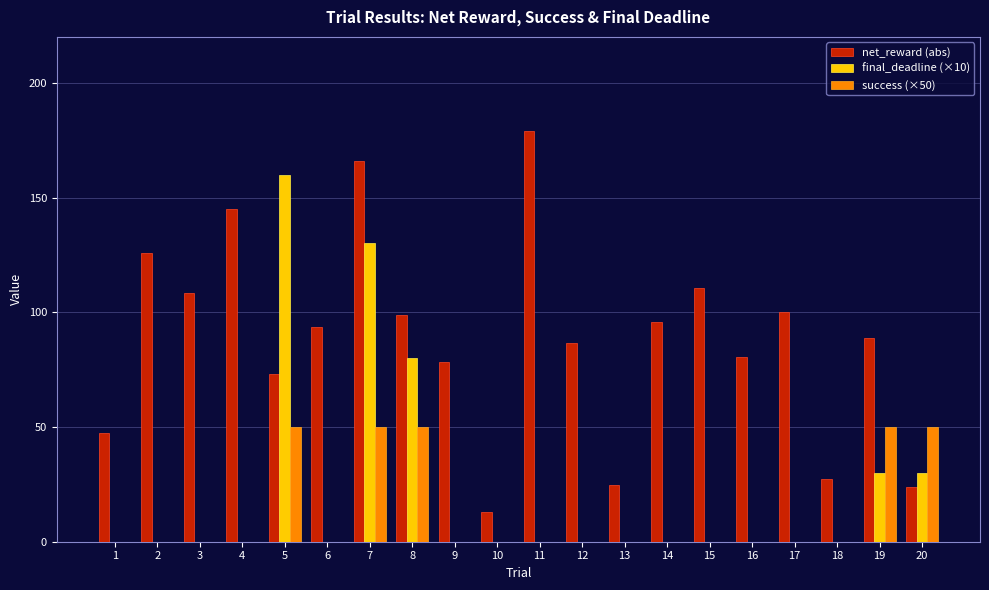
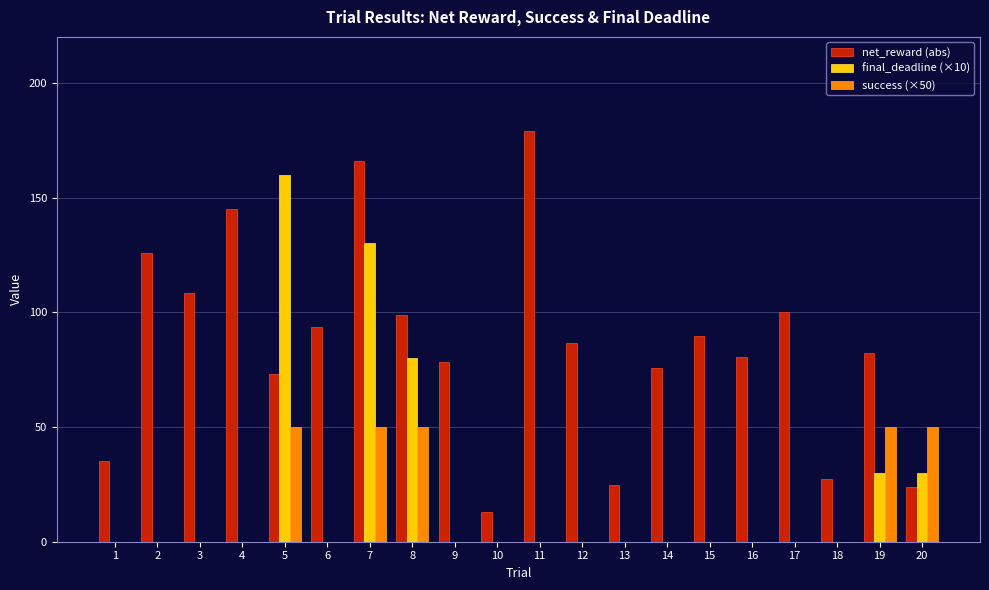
  {
    "net_reward (abs)": {
-     "1": 47,
+     "1": 35,
      "2": 126,
      "3": 108,
      "4": 145,
      "5": 73,
      "6": 94,
      "7": 166,
      "8": 99,
      "9": 78,
      "10": 13,
      "11": 179,
      "12": 86,
      "13": 25,
-     "14": 96,
-     "15": 111,
+     "14": 76,
+     "15": 90,
      "16": 80,
      "17": 100,
      "18": 27,
-     "19": 89,
+     "19": 82,
      "20": 24
    },
    "final_deadline (×10)": {
      "1": 0,
      "2": 0,
      "3": 0,
      "4": 0,
      "5": 160,
      "6": 0,
      "7": 130,
      "8": 80,
      "9": 0,
      "10": 0,
      "11": 0,
      "12": 0,
      "13": 0,
      "14": 0,
      "15": 0,
      "16": 0,
      "17": 0,
      "18": 0,
      "19": 30,
      "20": 30
    },
    "success (×50)": {
      "1": 0,
      "2": 0,
      "3": 0,
      "4": 0,
      "5": 50,
      "6": 0,
      "7": 50,
      "8": 50,
      "9": 0,
      "10": 0,
      "11": 0,
      "12": 0,
      "13": 0,
      "14": 0,
      "15": 0,
      "16": 0,
      "17": 0,
      "18": 0,
      "19": 50,
      "20": 50
    }
  }
